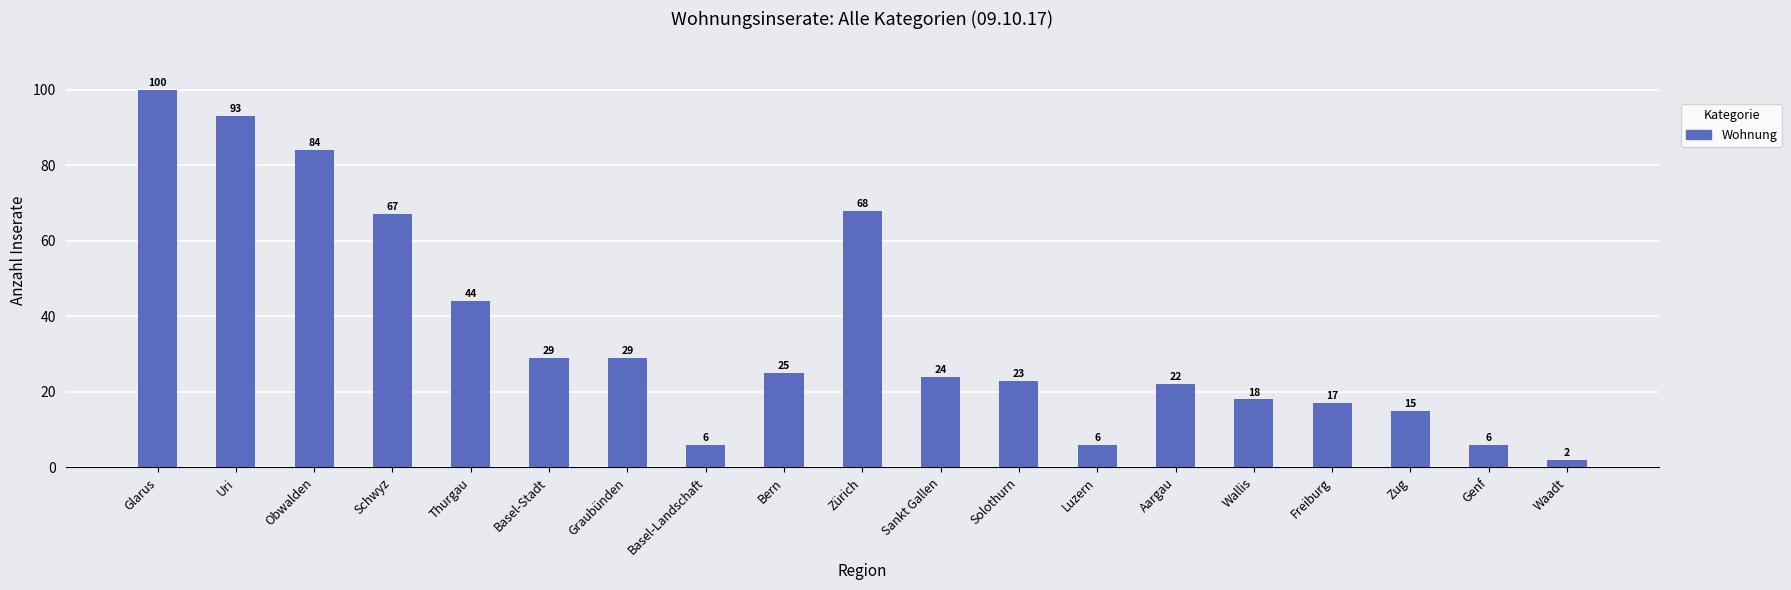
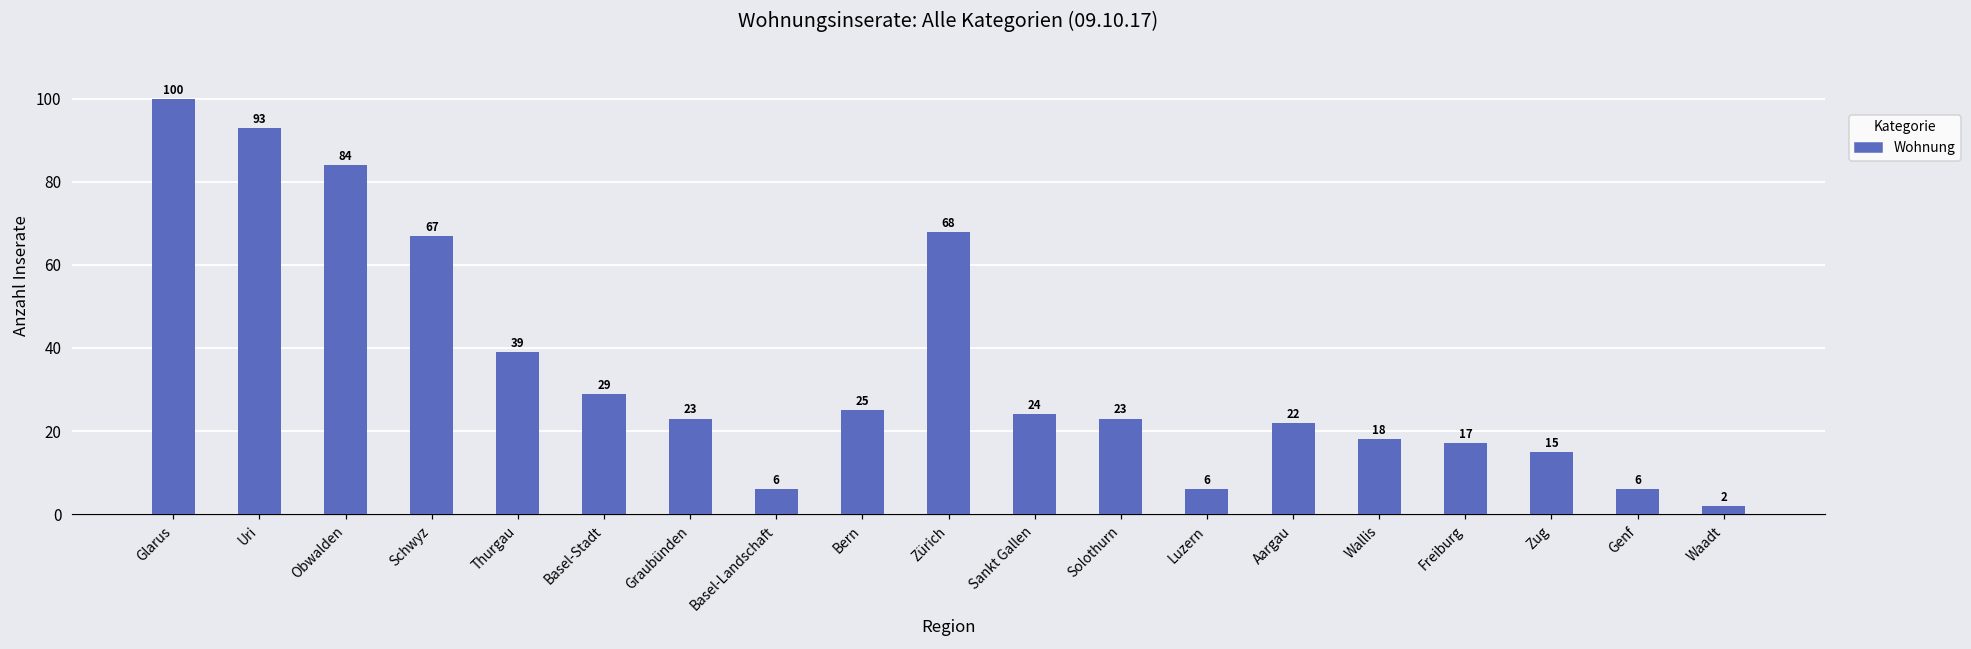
  {
    "Glarus": 100,
    "Uri": 93,
    "Obwalden": 84,
    "Schwyz": 67,
-   "Thurgau": 44,
+   "Thurgau": 39,
    "Basel-Stadt": 29,
-   "Graubünden": 29,
+   "Graubünden": 23,
    "Basel-Landschaft": 6,
    "Bern": 25,
    "Zürich": 68,
    "Sankt Gallen": 24,
    "Solothurn": 23,
    "Luzern": 6,
    "Aargau": 22,
    "Wallis": 18,
    "Freiburg": 17,
    "Zug": 15,
    "Genf": 6,
    "Waadt": 2
  }
